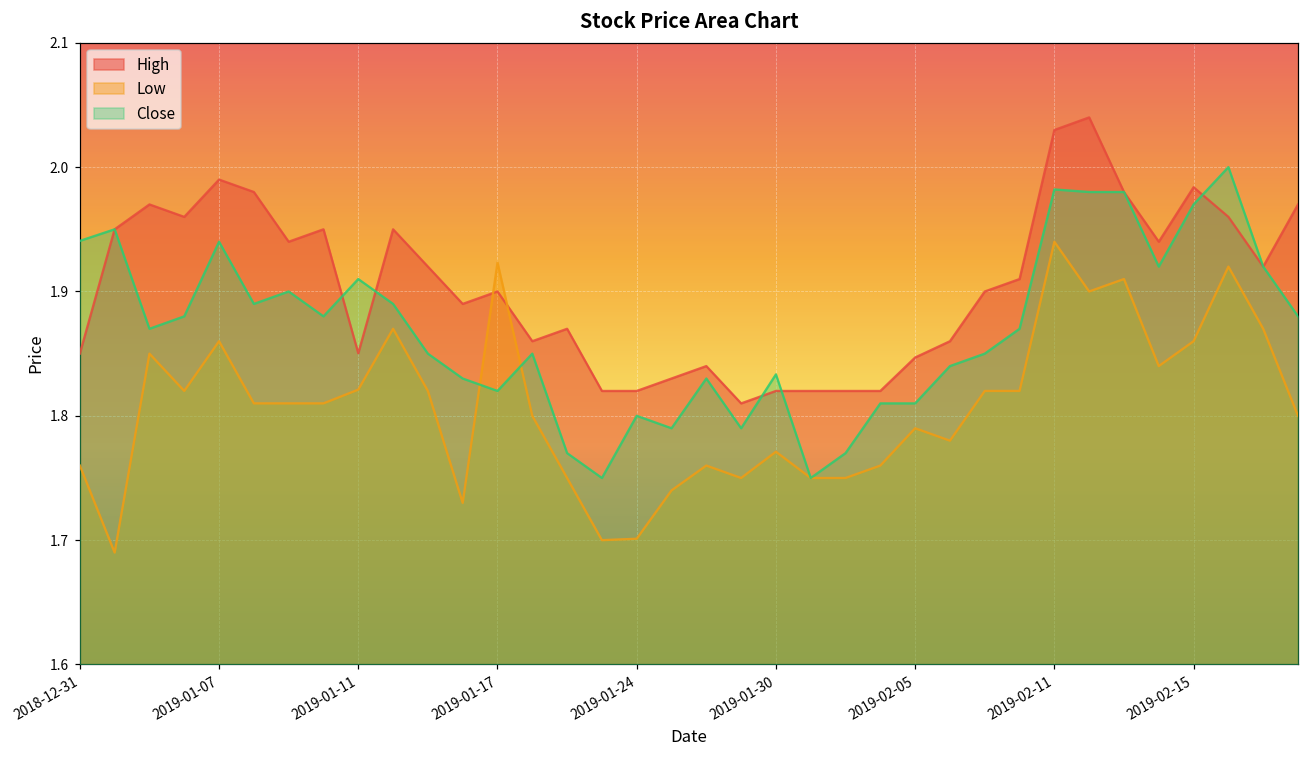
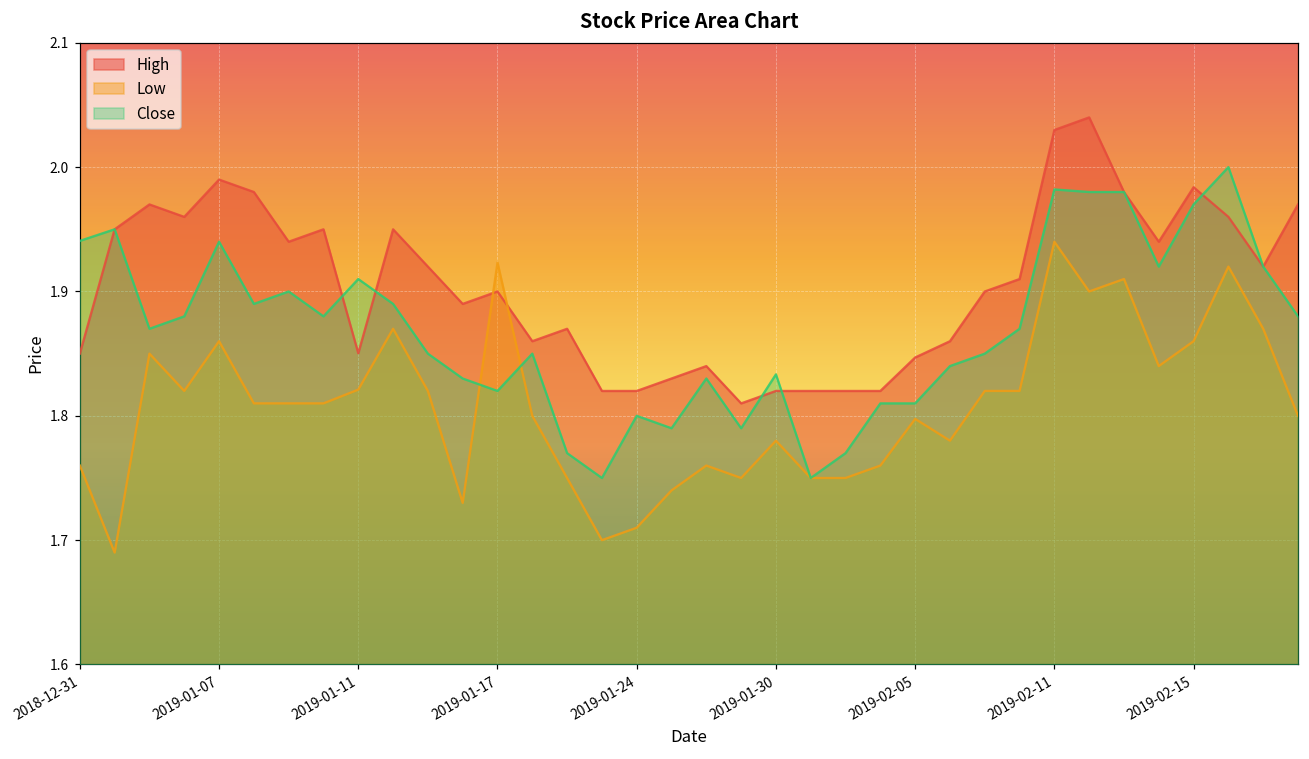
  {
    "High": {
      "2018-12-31": 1.850,
      "2019-01-07": 1.990,
      "2019-01-11": 1.850,
      "2019-01-17": 1.900,
      "2019-01-24": 1.820,
      "2019-01-30": 1.820,
      "2019-02-05": 1.847,
      "2019-02-11": 2.030,
      "2019-02-15": 1.984
    },
    "Low": {
      "2018-12-31": 1.760,
      "2019-01-07": 1.860,
      "2019-01-11": 1.821,
      "2019-01-17": 1.923,
-     "2019-01-24": 1.701,
-     "2019-01-30": 1.771,
-     "2019-02-05": 1.790,
+     "2019-01-24": 1.710,
+     "2019-01-30": 1.780,
+     "2019-02-05": 1.798,
      "2019-02-11": 1.940,
      "2019-02-15": 1.860
    },
    "Close": {
      "2018-12-31": 1.941,
      "2019-01-07": 1.940,
      "2019-01-11": 1.910,
      "2019-01-17": 1.820,
      "2019-01-24": 1.800,
      "2019-01-30": 1.833,
      "2019-02-05": 1.810,
      "2019-02-11": 1.982,
      "2019-02-15": 1.970
    }
  }
